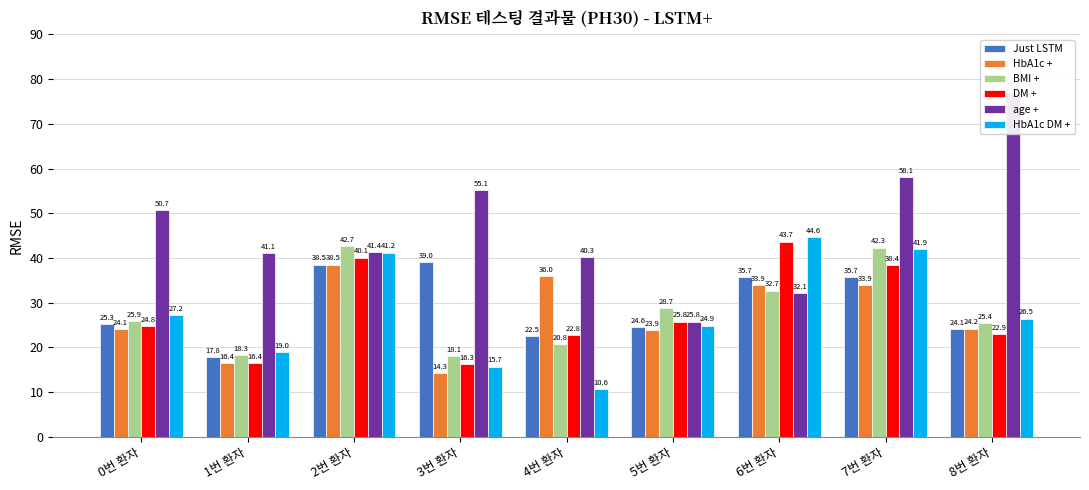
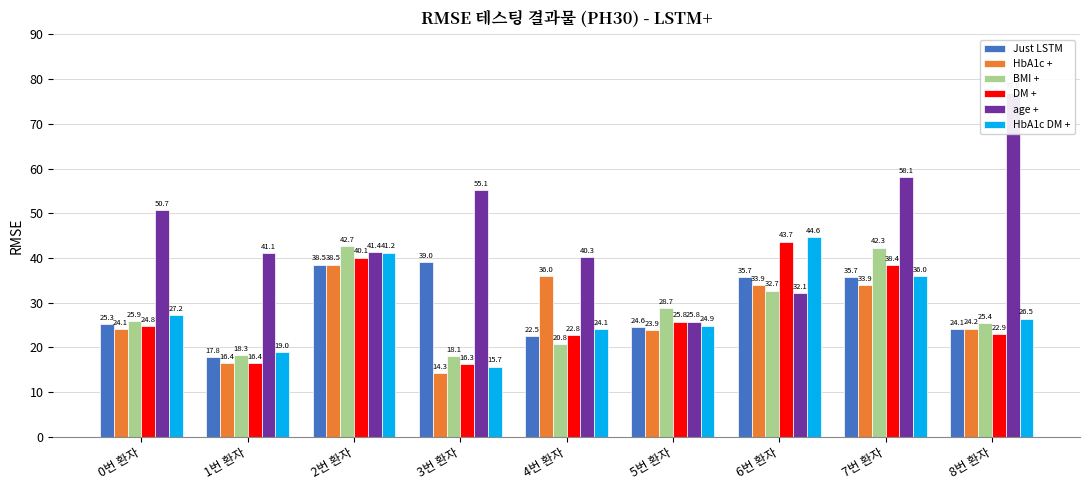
  {
    "Just LSTM": {
      "0번 환자": 25.3,
      "1번 환자": 17.8,
      "2번 환자": 38.5,
      "3번 환자": 39.0,
      "4번 환자": 22.5,
      "5번 환자": 24.6,
      "6번 환자": 35.7,
      "7번 환자": 35.7,
      "8번 환자": 24.1
    },
    "HbA1c +": {
      "0번 환자": 24.1,
      "1번 환자": 16.4,
      "2번 환자": 38.5,
      "3번 환자": 14.3,
      "4번 환자": 36.0,
      "5번 환자": 23.9,
      "6번 환자": 33.9,
      "7번 환자": 33.9,
      "8번 환자": 24.2
    },
    "BMI +": {
      "0번 환자": 25.9,
      "1번 환자": 18.3,
      "2번 환자": 42.7,
      "3번 환자": 18.1,
      "4번 환자": 20.8,
      "5번 환자": 28.7,
      "6번 환자": 32.7,
      "7번 환자": 42.3,
      "8번 환자": 25.4
    },
    "DM +": {
      "0번 환자": 24.8,
      "1번 환자": 16.4,
      "2번 환자": 40.1,
      "3번 환자": 16.3,
      "4번 환자": 22.8,
      "5번 환자": 25.8,
      "6번 환자": 43.7,
      "7번 환자": 38.4,
      "8번 환자": 22.9
    },
    "age +": {
      "0번 환자": 50.7,
      "1번 환자": 41.1,
      "2번 환자": 41.4,
      "3번 환자": 55.1,
      "4번 환자": 40.3,
      "5번 환자": 25.8,
      "6번 환자": 32.1,
      "7번 환자": 58.1
    },
    "HbA1c DM +": {
      "0번 환자": 27.2,
      "1번 환자": 19.0,
      "2번 환자": 41.2,
      "3번 환자": 15.7,
-     "4번 환자": 10.6,
+     "4번 환자": 24.1,
      "5번 환자": 24.9,
      "6번 환자": 44.6,
-     "7번 환자": 41.9,
+     "7번 환자": 36.0,
      "8번 환자": 26.5
    }
  }
